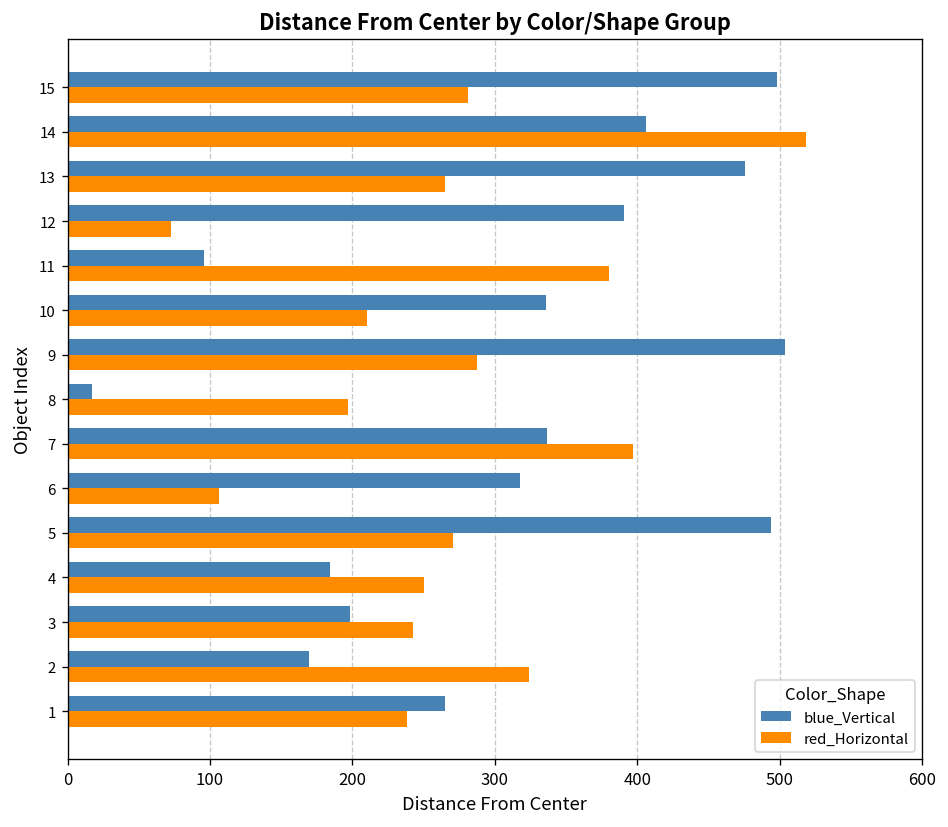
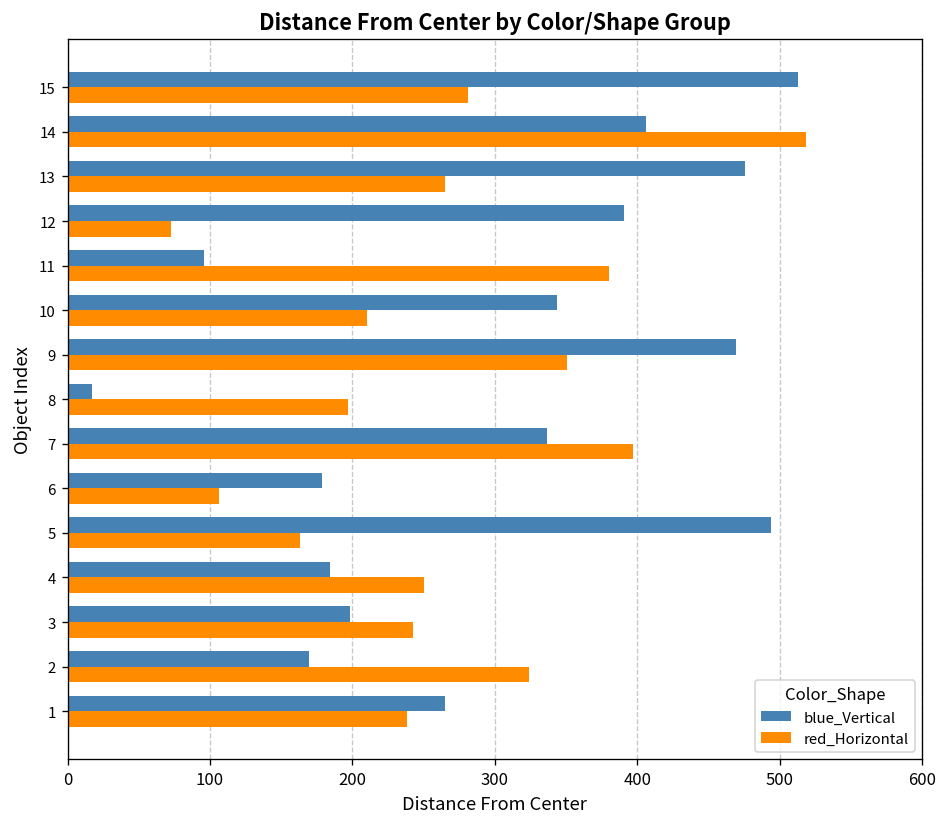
  {
    "blue_Vertical": {
-     "15": 498,
+     "15": 513,
      "14": 407,
      "13": 476,
      "12": 391,
      "11": 96,
-     "10": 336,
-     "9": 504,
+     "10": 343,
+     "9": 470,
      "8": 17,
      "7": 337,
-     "6": 318,
+     "6": 179,
      "5": 494,
      "4": 184,
      "3": 198,
      "2": 170,
      "1": 265
    },
    "red_Horizontal": {
      "15": 281,
      "14": 519,
      "13": 265,
      "12": 73,
      "11": 380,
      "10": 210,
-     "9": 288,
+     "9": 351,
      "8": 197,
      "7": 397,
      "6": 106,
-     "5": 270,
+     "5": 163,
      "4": 250,
      "3": 242,
      "2": 324,
      "1": 239
    }
  }
